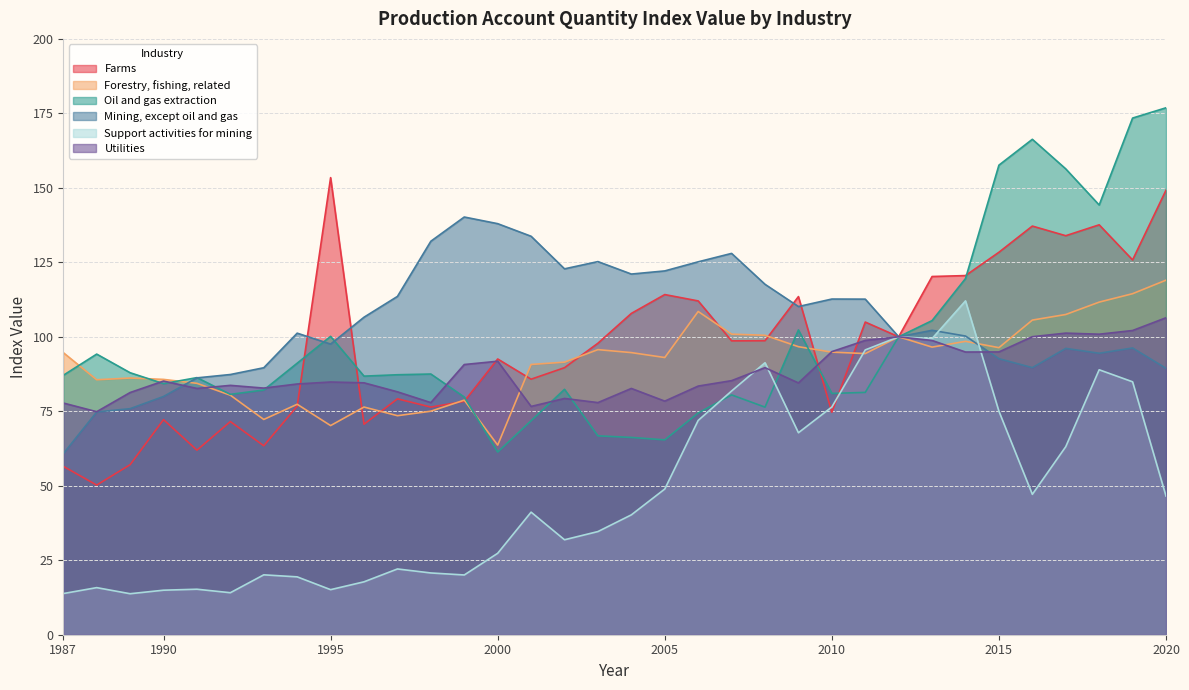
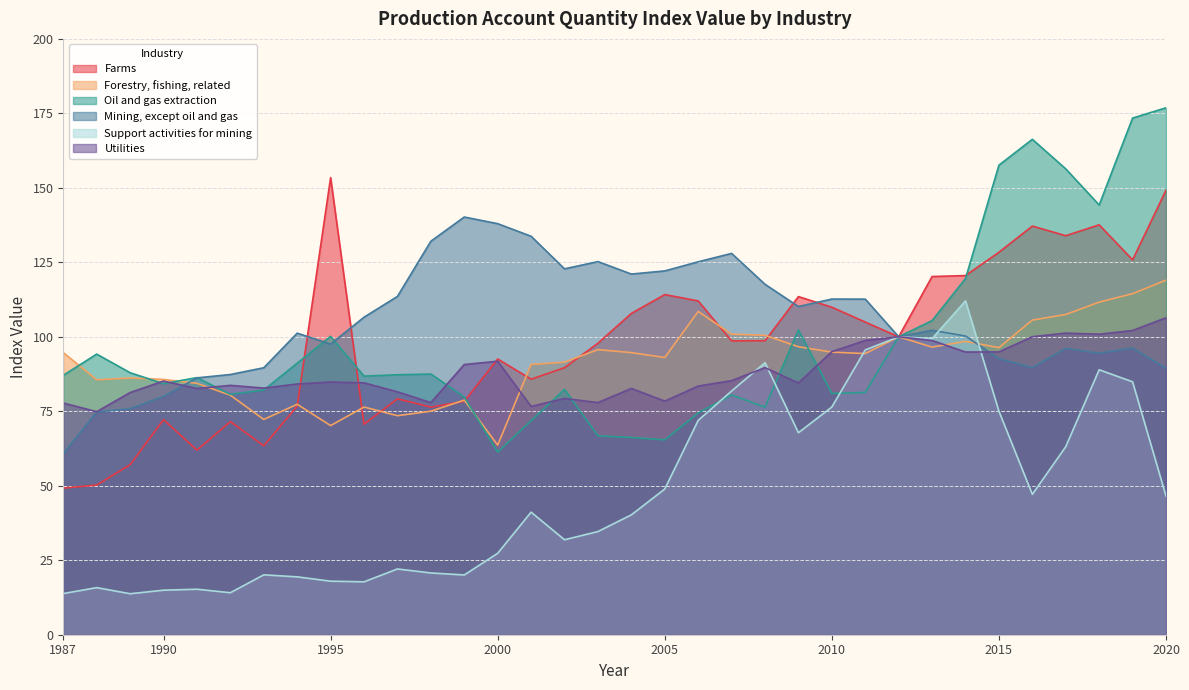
  {
    "Farms": {
-     "1987": 57,
+     "1987": 49,
      "1990": 72,
      "1995": 153,
      "2005": 114,
-     "2010": 75,
+     "2010": 110,
      "2015": 128,
      "2020": 149
    },
    "Forestry, fishing, related": {
      "1987": 95,
      "1995": 70,
      "2000": 64,
      "2005": 93,
      "2015": 96,
      "2020": 119
    },
    "Support activities for mining": {
      "1987": 14,
      "1990": 15,
-     "1995": 15,
+     "1995": 18,
      "2000": 27,
      "2005": 49,
      "2010": 76,
      "2015": 75,
      "2020": 47
    }
  }
